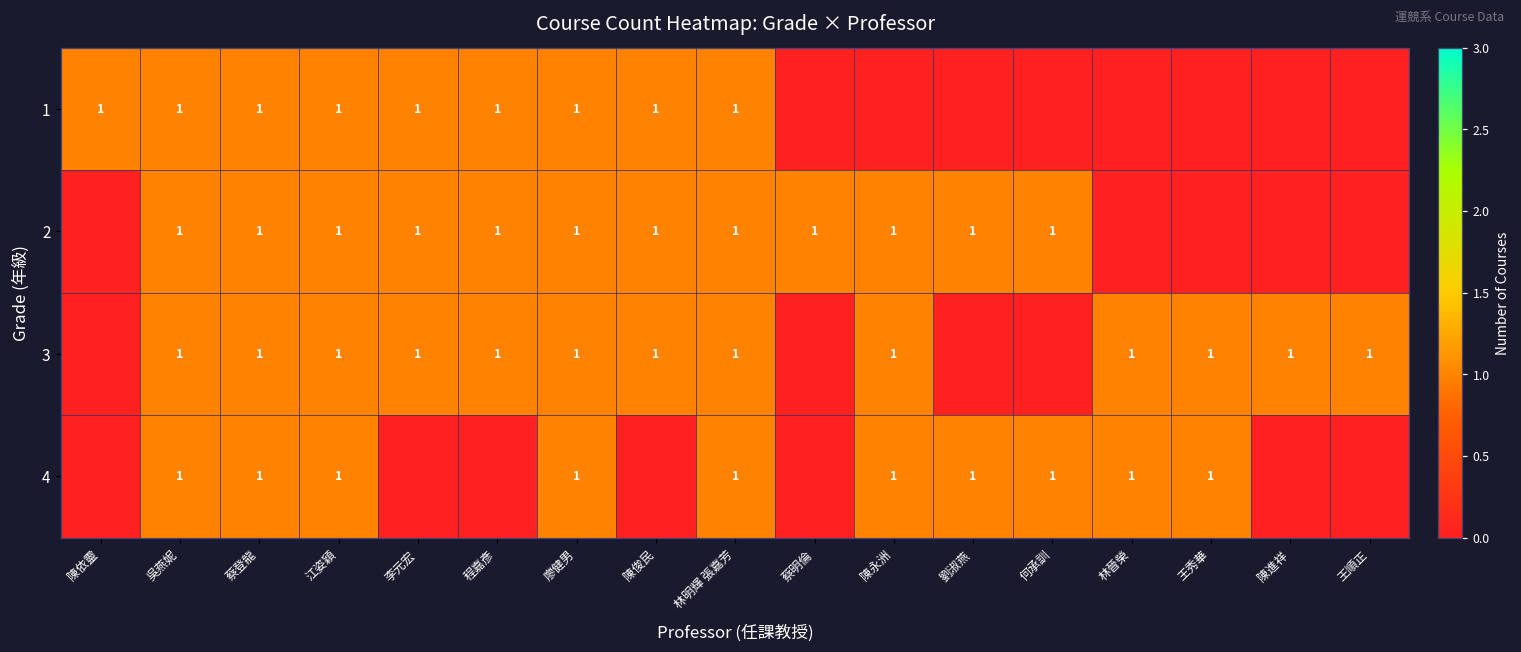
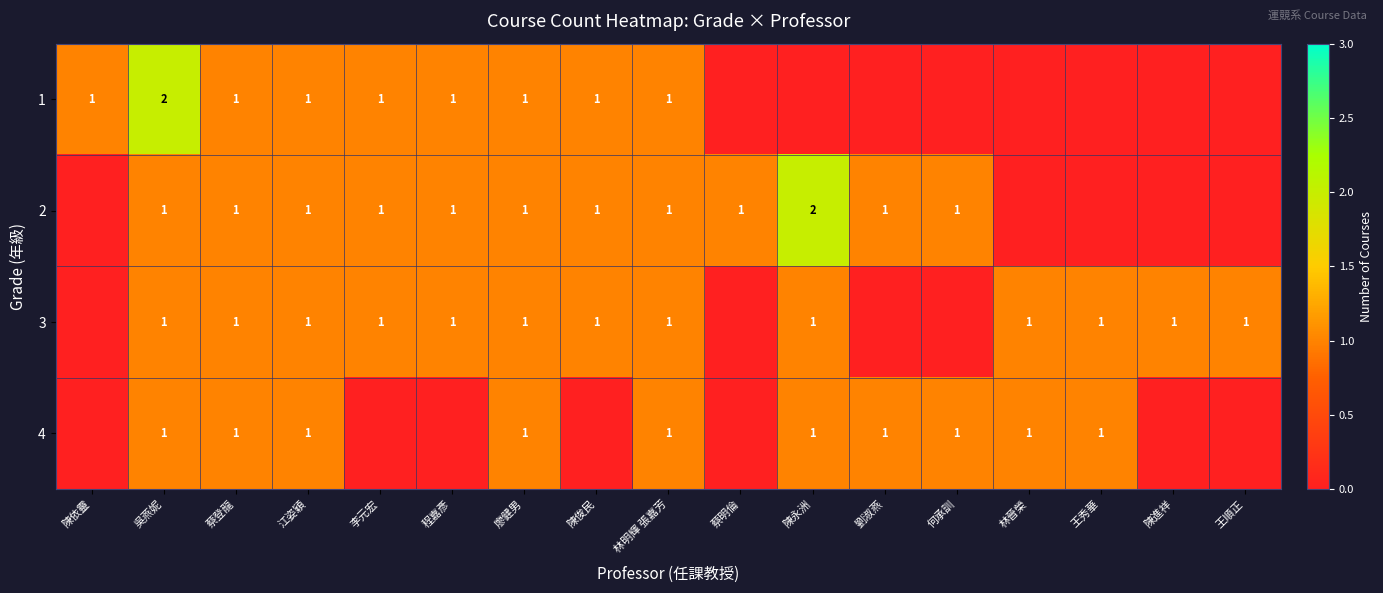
  {
    "1": {
      "陳依靈": 1,
-     "吳燕妮": 1,
+     "吳燕妮": 2,
      "蔡登龍": 1,
      "江姿穎": 1,
      "李元宏": 1,
      "程嘉彥": 1,
      "廖健男": 1,
      "陳俊民": 1,
      "林明輝 張嘉芳": 1
    },
    "2": {
      "吳燕妮": 1,
      "蔡登龍": 1,
      "江姿穎": 1,
      "李元宏": 1,
      "程嘉彥": 1,
      "廖健男": 1,
      "陳俊民": 1,
      "林明輝 張嘉芳": 1,
      "蔡明倫": 1,
-     "陳永洲": 1,
+     "陳永洲": 2,
      "劉淑燕": 1,
      "何承訓": 1
    },
    "3": {
      "吳燕妮": 1,
      "蔡登龍": 1,
      "江姿穎": 1,
      "李元宏": 1,
      "程嘉彥": 1,
      "廖健男": 1,
      "陳俊民": 1,
      "林明輝 張嘉芳": 1,
      "陳永洲": 1,
      "林晉榮": 1,
      "王秀華": 1,
      "陳進祥": 1,
      "王順正": 1
    },
    "4": {
      "吳燕妮": 1,
      "蔡登龍": 1,
      "江姿穎": 1,
      "廖健男": 1,
      "林明輝 張嘉芳": 1,
      "陳永洲": 1,
      "劉淑燕": 1,
      "何承訓": 1,
      "林晉榮": 1,
      "王秀華": 1
    }
  }
